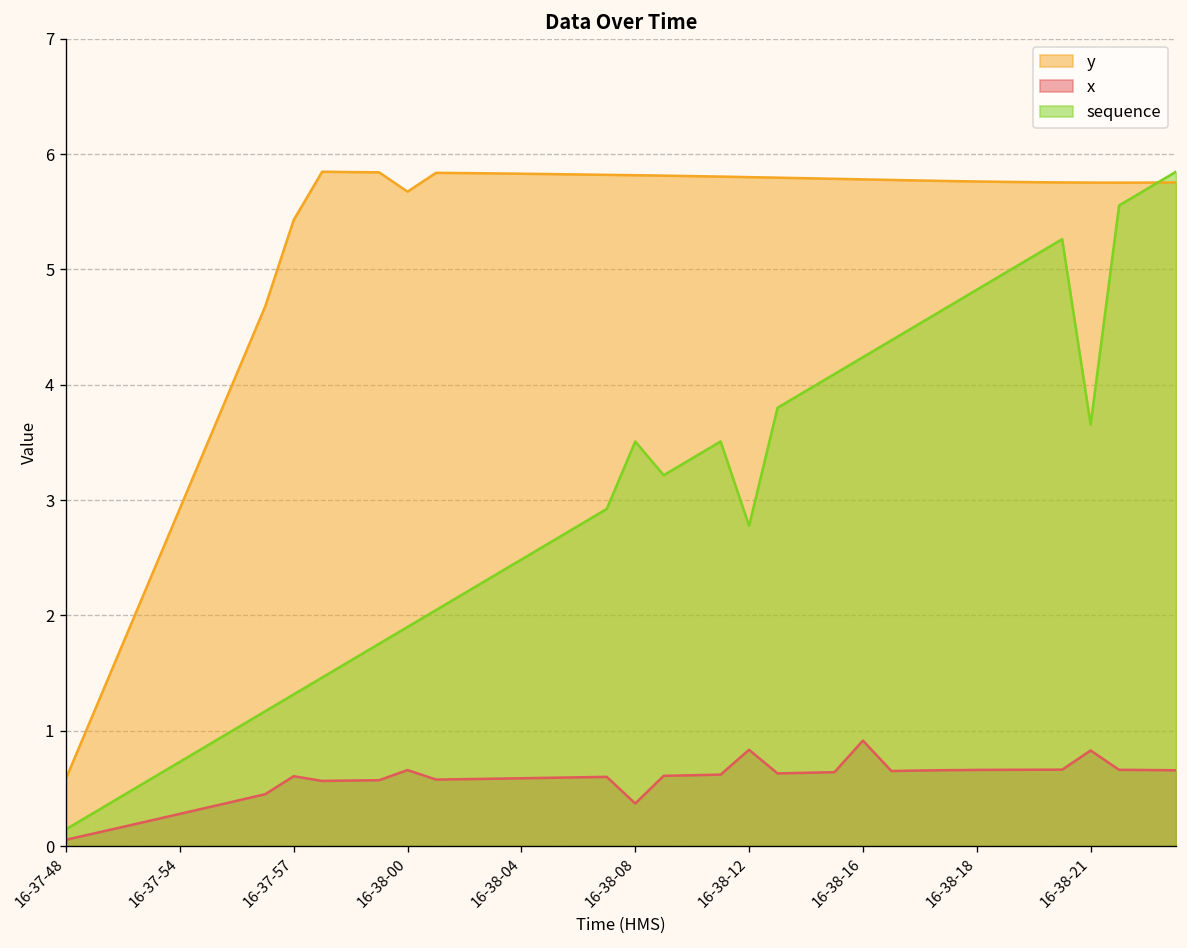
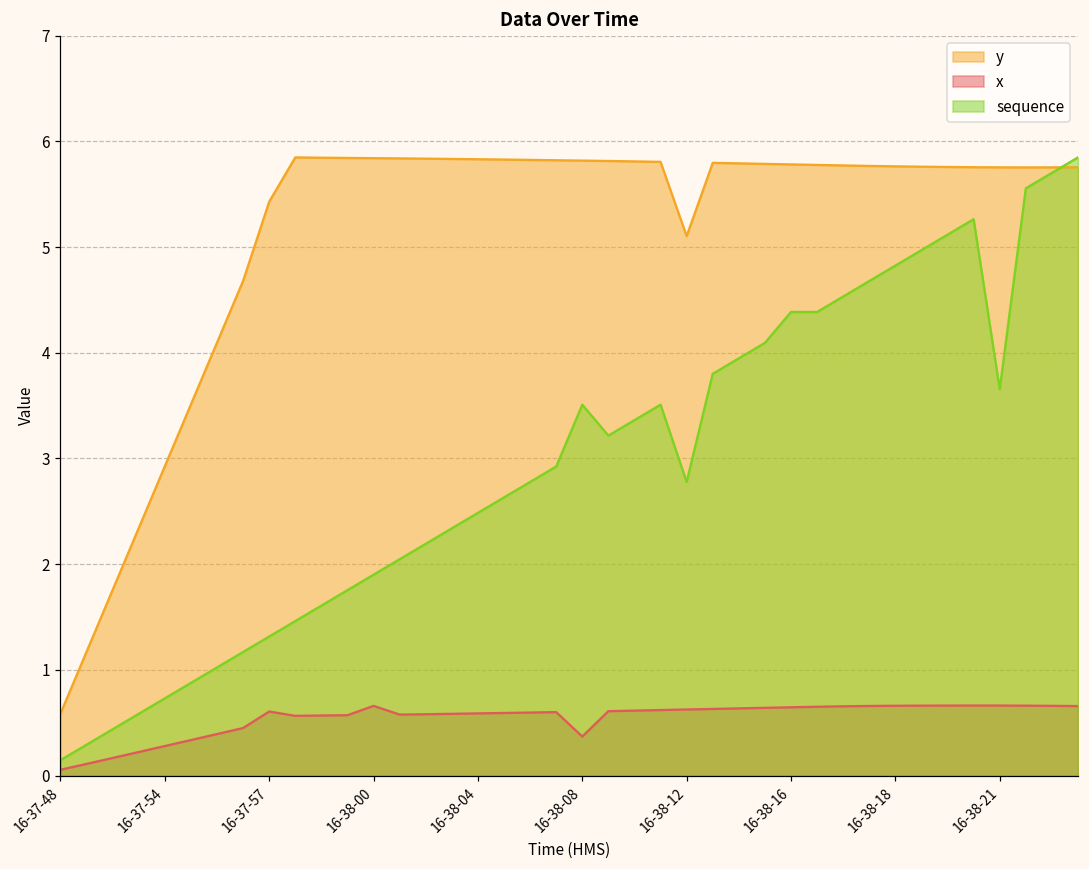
  {
    "y": {
      "16-37-48": 0.6,
      "16-37-57": 5.4,
-     "16-38-00": 5.7,
+     "16-38-00": 5.8,
      "16-38-08": 5.8,
-     "16-38-12": 5.8,
+     "16-38-12": 5.1,
      "16-38-16": 5.8,
      "16-38-21": 5.8
    },
    "x": {
      "16-37-48": 0.1,
      "16-37-57": 0.6,
      "16-38-00": 0.7,
      "16-38-08": 0.4,
-     "16-38-12": 0.8,
-     "16-38-16": 0.9,
-     "16-38-21": 0.8
+     "16-38-12": 0.6,
+     "16-38-16": 0.6,
+     "16-38-21": 0.7
    },
    "sequence": {
      "16-37-48": 0.1,
      "16-37-57": 1.3,
      "16-38-00": 1.9,
      "16-38-08": 3.5,
      "16-38-12": 2.8,
-     "16-38-16": 4.2,
+     "16-38-16": 4.4,
      "16-38-21": 3.7
    }
  }
